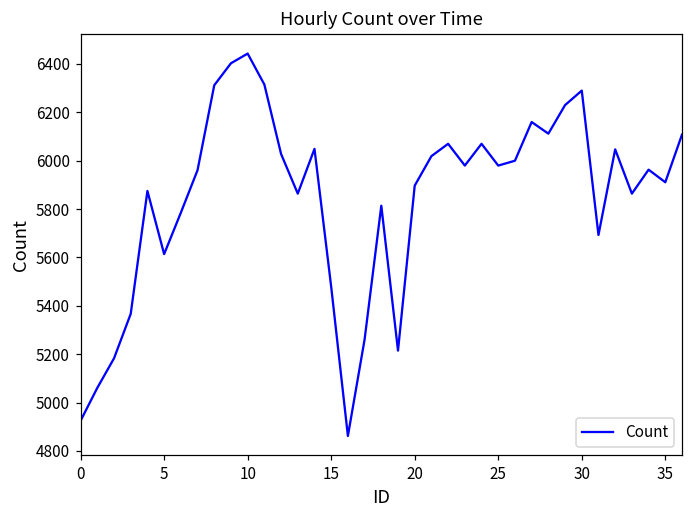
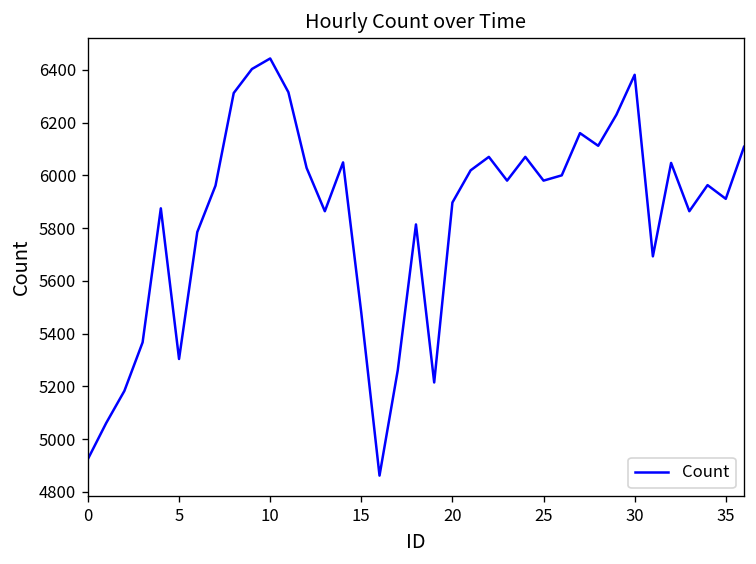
  {
    "0": 4930,
-   "5": 5610,
+   "5": 5300,
    "10": 6440,
    "15": 5480,
    "20": 5900,
    "25": 5980,
-   "30": 6290,
+   "30": 6380,
    "35": 5910
  }
